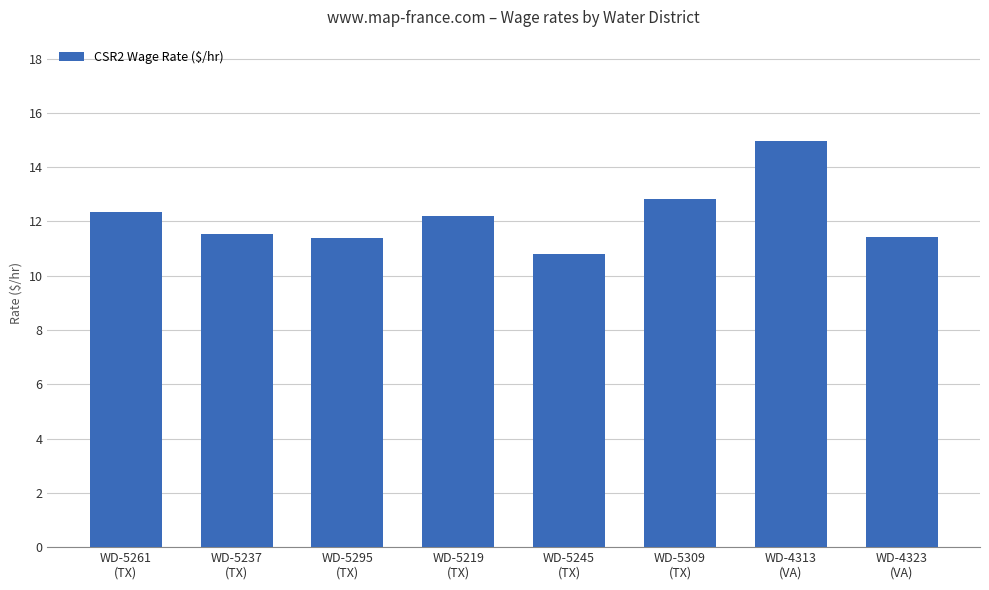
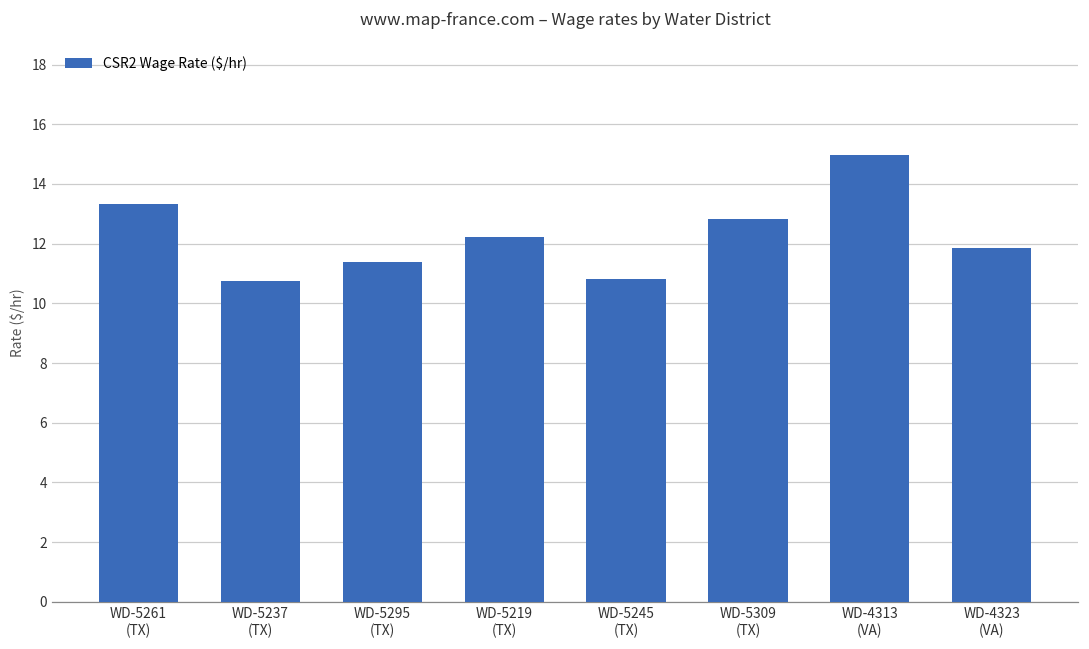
  {
-   "WD-5261 (TX)": 12.4,
-   "WD-5237 (TX)": 11.5,
+   "WD-5261 (TX)": 13.3,
+   "WD-5237 (TX)": 10.8,
    "WD-5295 (TX)": 11.4,
    "WD-5219 (TX)": 12.2,
    "WD-5245 (TX)": 10.8,
    "WD-5309 (TX)": 12.8,
    "WD-4313 (VA)": 15.0,
-   "WD-4323 (VA)": 11.4
+   "WD-4323 (VA)": 11.9
  }
